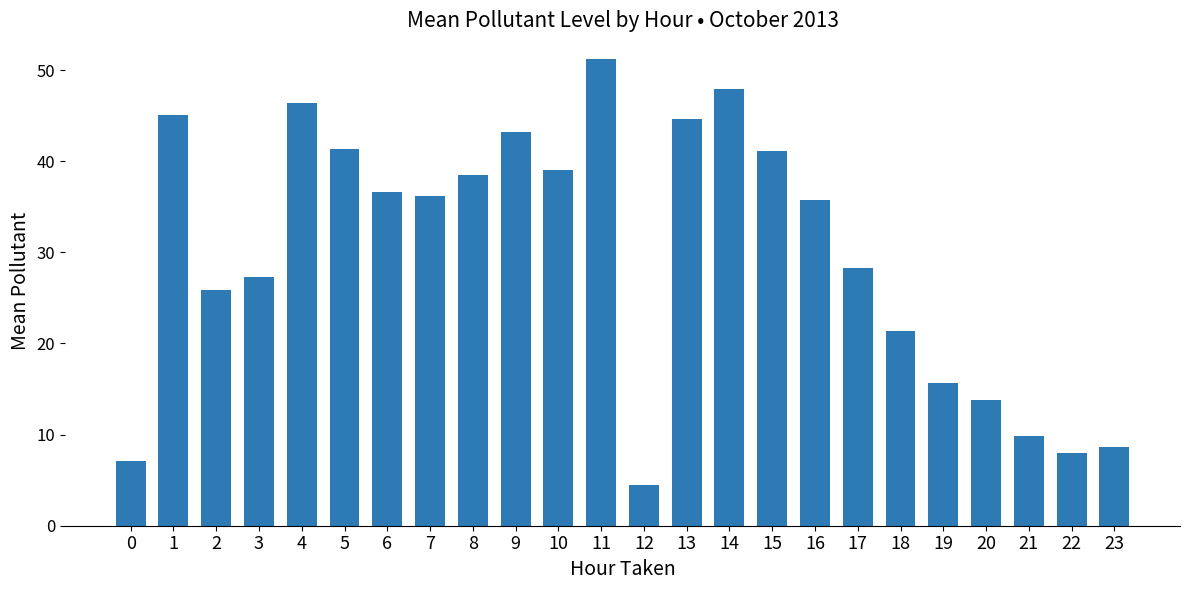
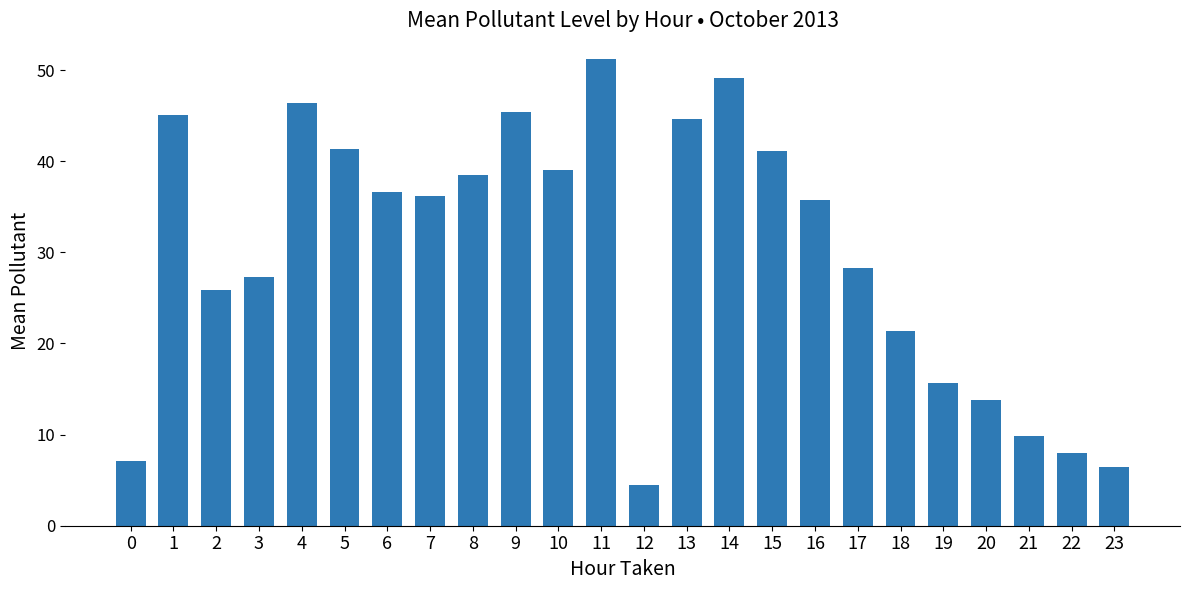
  {
    "0": 7,
    "1": 45,
    "2": 26,
    "3": 27,
    "4": 46,
    "5": 41,
    "6": 37,
    "7": 36,
    "8": 38,
-   "9": 43,
+   "9": 45,
    "10": 39,
    "11": 51,
    "12": 5,
    "13": 45,
-   "14": 48,
+   "14": 49,
    "15": 41,
    "16": 36,
    "17": 28,
    "18": 21,
    "19": 16,
    "20": 14,
    "21": 10,
    "22": 8,
-   "23": 9
+   "23": 6
  }
